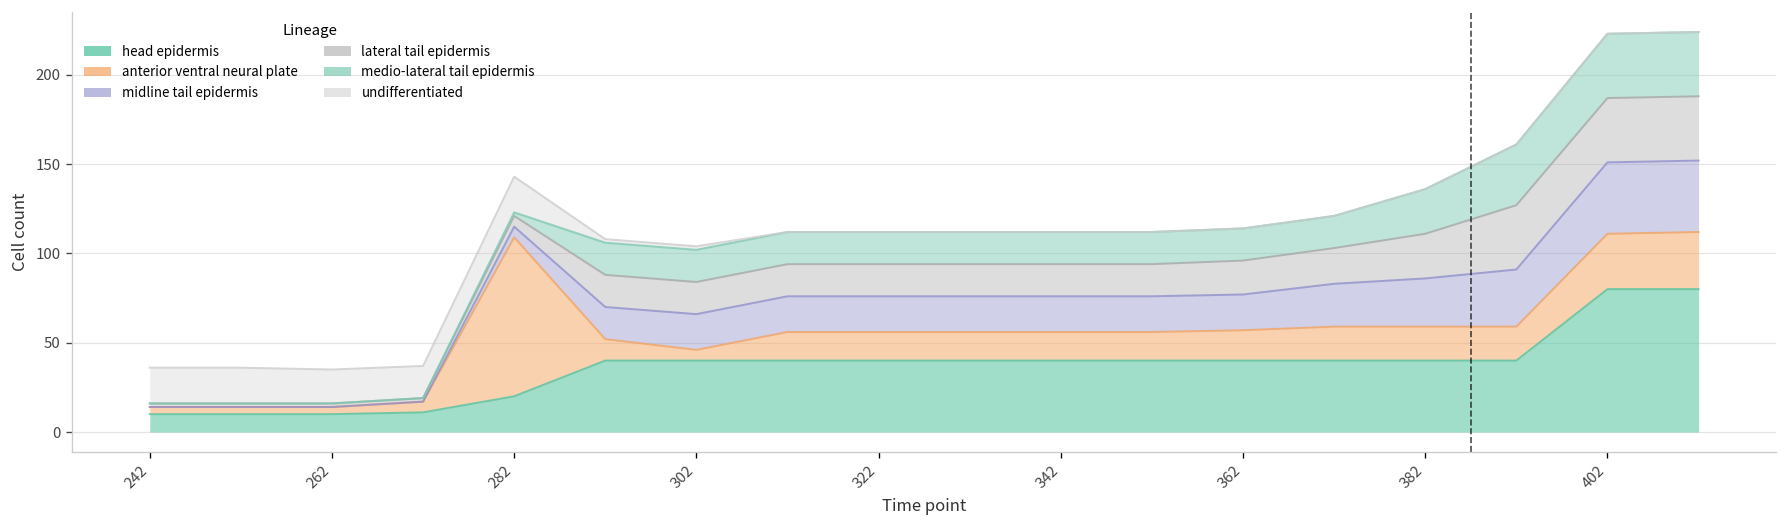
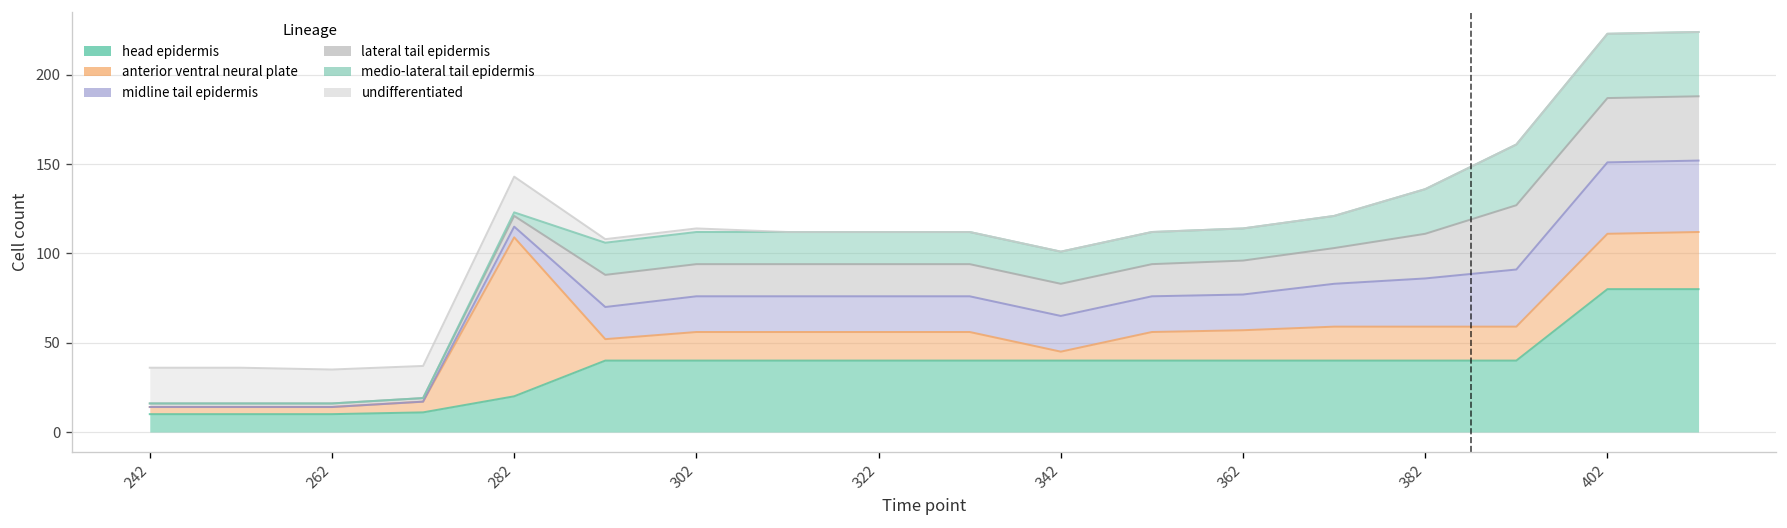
  {
    "anterior ventral neural plate": {
      "282": 89,
-     "302": 6,
+     "302": 16,
      "322": 16,
-     "342": 16,
+     "342": 5,
      "362": 17,
      "382": 19,
      "402": 31
    }
  }
